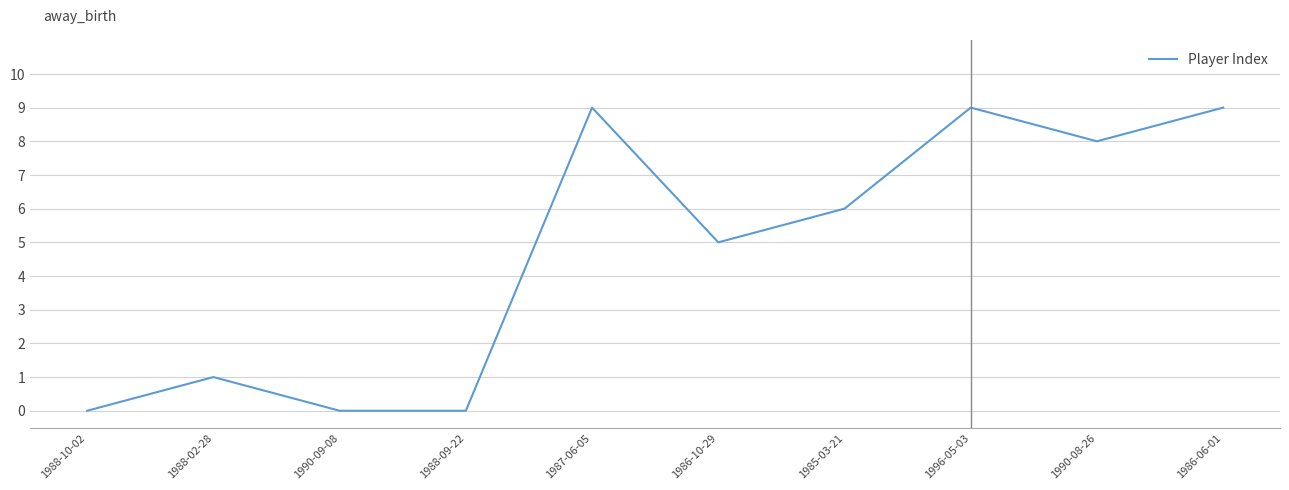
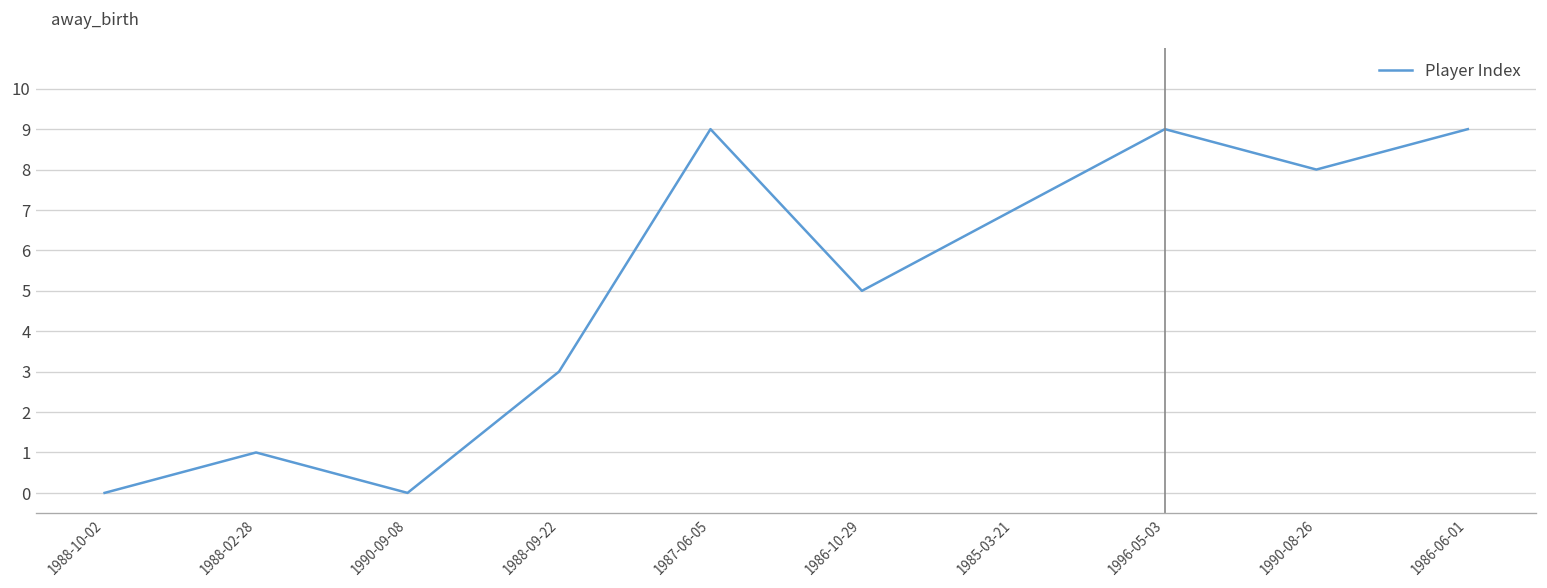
  {
    "1988-10-02": 0,
    "1988-02-28": 1,
    "1990-09-08": 0,
-   "1988-09-22": 0,
+   "1988-09-22": 3,
    "1987-06-05": 9,
    "1986-10-29": 5,
-   "1985-03-21": 6,
+   "1985-03-21": 7,
    "1996-05-03": 9,
    "1990-08-26": 8,
    "1986-06-01": 9
  }
